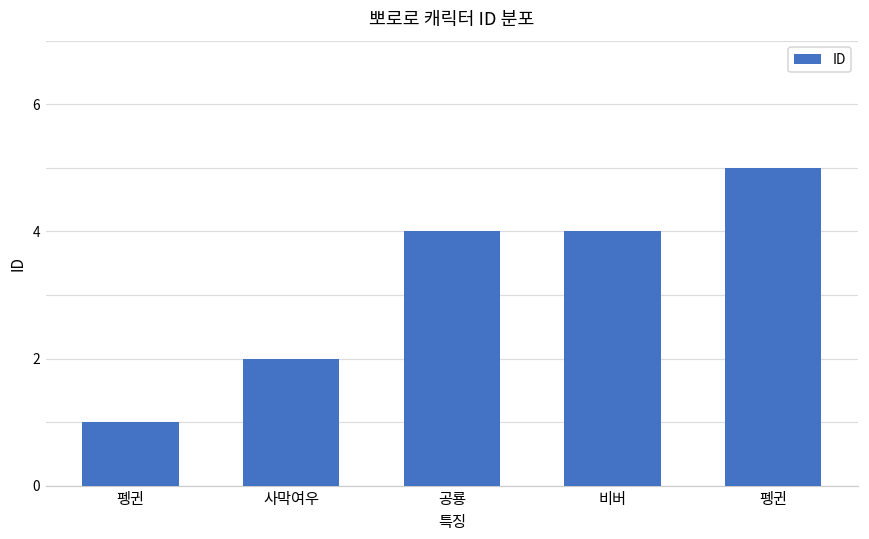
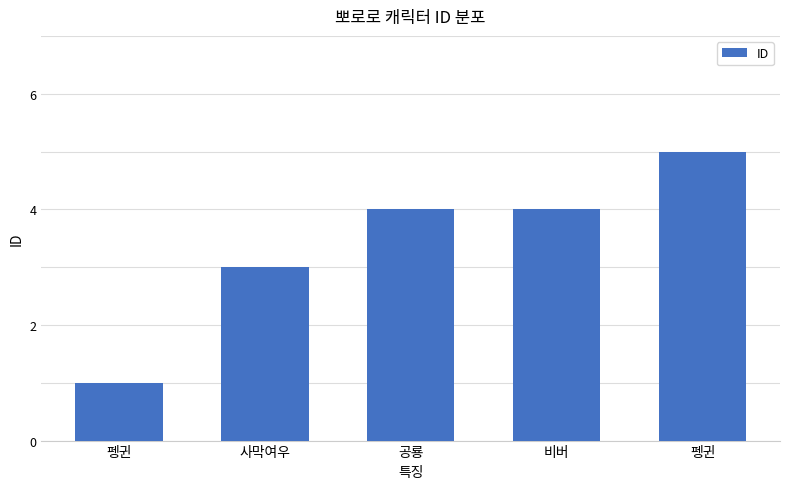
  {
-   "사막여우": 2,
+   "사막여우": 3,
    "공룡": 4,
    "비버": 4
  }
